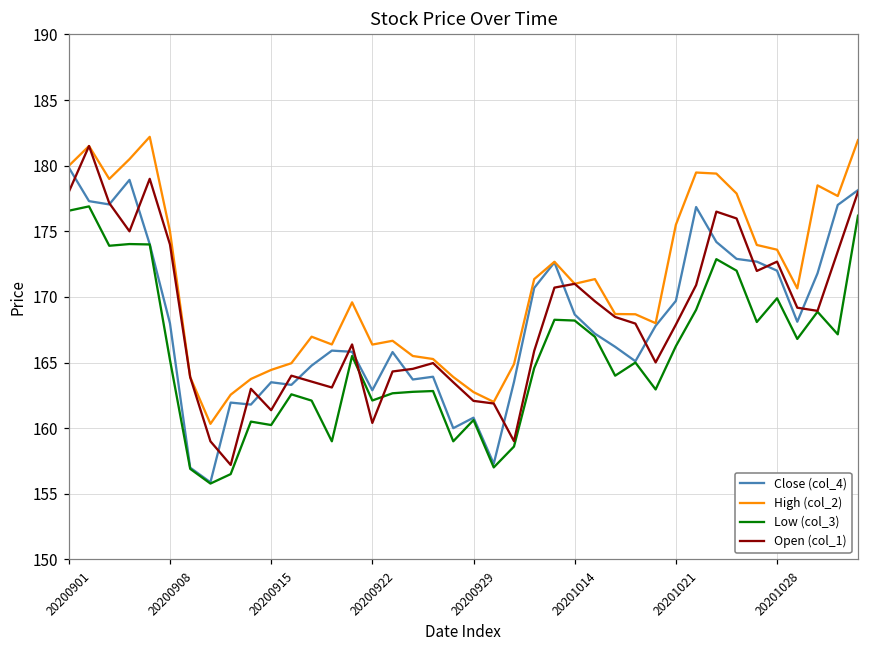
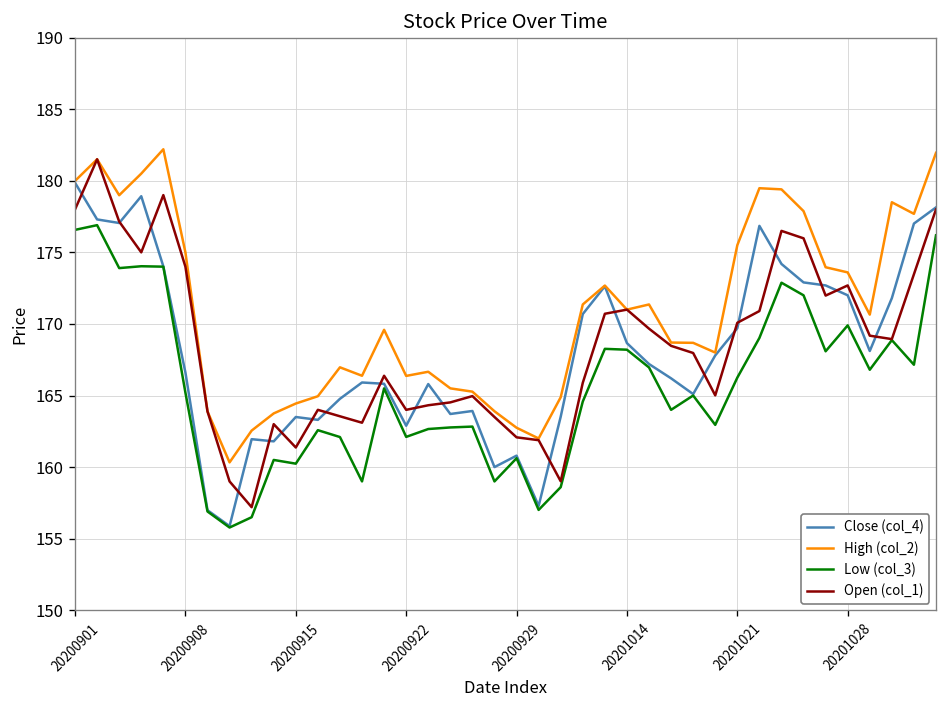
  {
    "Close (col_4)": {
-     "20200908": 168.0,
+     "20200908": 166.6,
      "20200915": 163.5,
      "20200922": 162.9,
      "20201014": 168.7,
      "20201021": 169.7,
      "20201028": 172.0
    },
    "High (col_2)": {
      "20200908": 175.0,
      "20200915": 164.4,
      "20200922": 166.4,
      "20200929": 162.8,
      "20201021": 175.5,
      "20201028": 173.6
    },
    "Low (col_3)": {
      "20200901": 176.6,
      "20200908": 165.2,
      "20200915": 160.2,
      "20200922": 162.1,
      "20201014": 168.2,
      "20201021": 166.3,
      "20201028": 169.9
    },
    "Open (col_1)": {
      "20200901": 178.0,
      "20200908": 174.0,
      "20200915": 161.4,
-     "20200922": 160.4,
+     "20200922": 164.0,
      "20200929": 162.1,
-     "20201021": 167.9,
+     "20201021": 170.1,
      "20201028": 172.7
    }
  }
